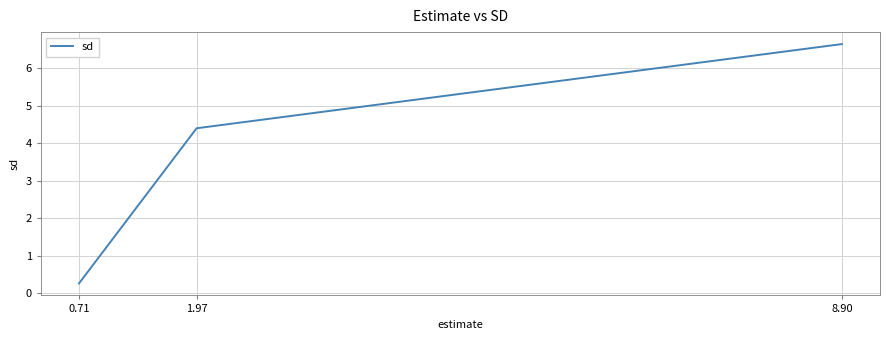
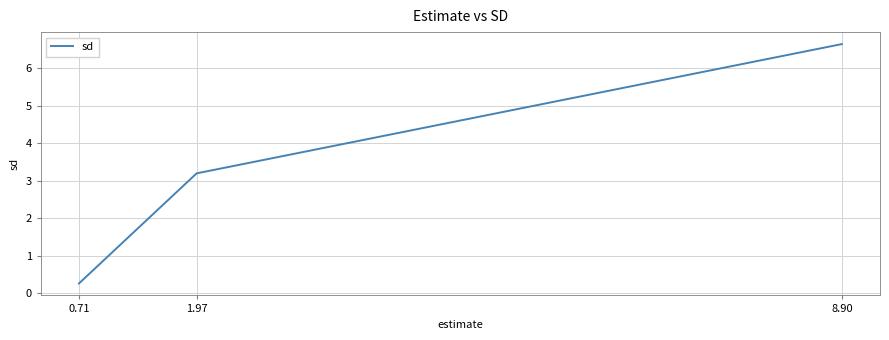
  {
    "0.71": 0.3,
-   "1.97": 4.4,
+   "1.97": 3.2,
    "8.90": 6.6
  }
